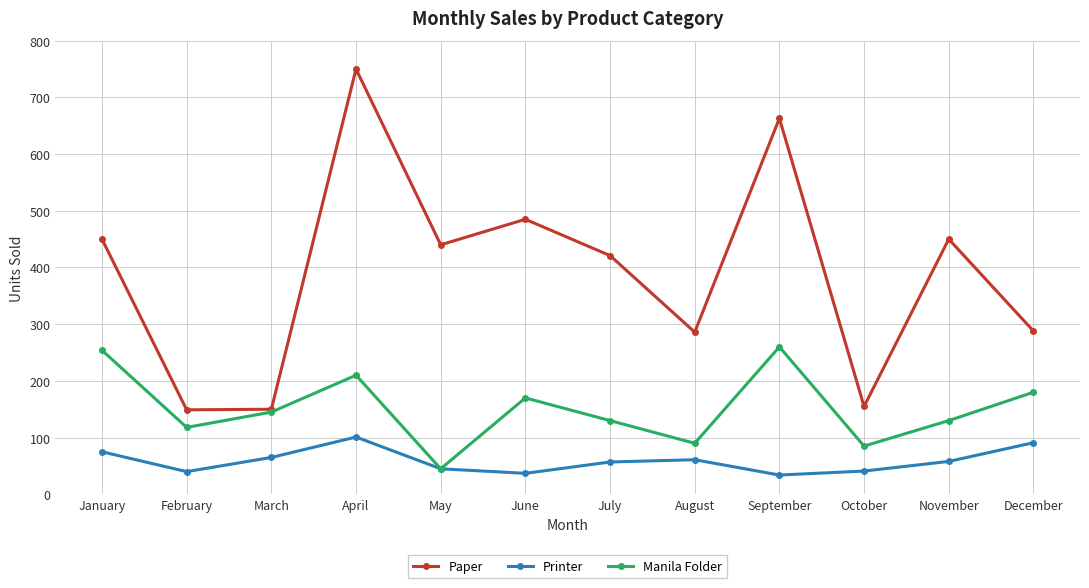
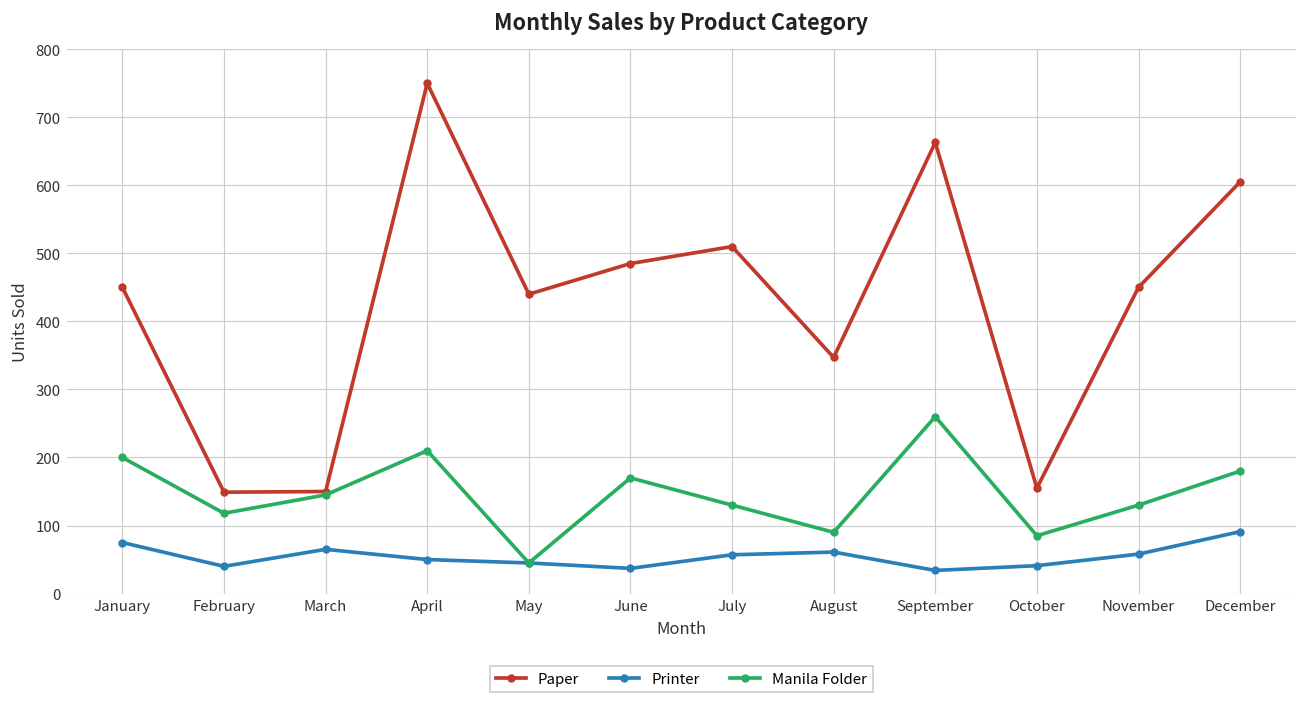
  {
    "Paper": {
      "January": 450,
      "February": 150,
      "March": 150,
      "April": 750,
      "May": 440,
      "June": 490,
-     "July": 420,
-     "August": 290,
+     "July": 510,
+     "August": 350,
      "September": 660,
      "October": 160,
      "November": 450,
-     "December": 290
+     "December": 610
    },
    "Printer": {
      "January": 80,
      "February": 40,
      "March": 70,
-     "April": 100,
+     "April": 50,
      "June": 40,
      "July": 60,
      "August": 60,
      "September": 30,
      "October": 40,
      "November": 60,
      "December": 90
    },
    "Manila Folder": {
-     "January": 250,
+     "January": 200,
      "February": 120,
      "March": 150,
      "April": 210,
      "June": 170,
      "July": 130,
      "August": 90,
      "September": 260,
      "October": 90,
      "November": 130,
      "December": 180
    }
  }
